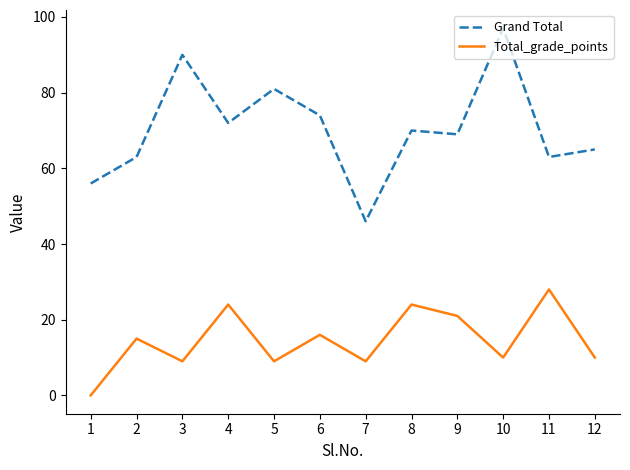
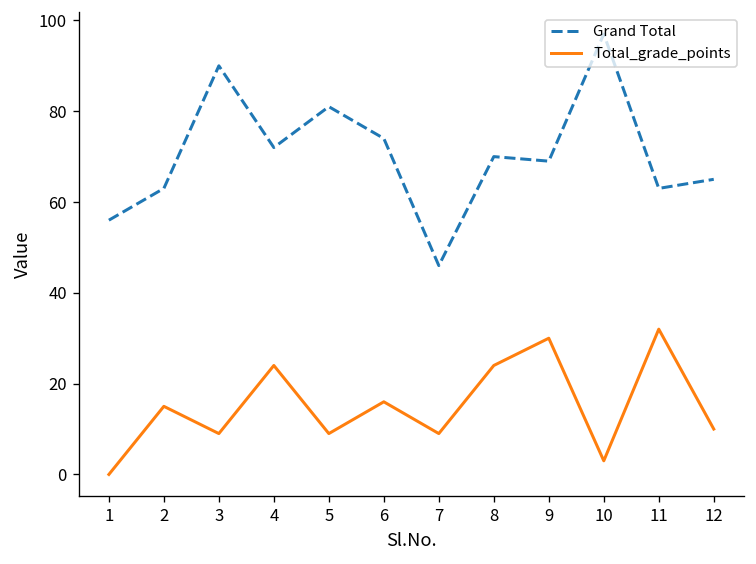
  {
    "Grand Total": {
      "1": 56,
      "2": 63,
      "3": 90,
      "4": 72,
      "5": 81,
      "6": 74,
      "7": 46,
      "8": 70,
      "9": 69,
      "11": 63,
      "12": 65
    },
    "Total_grade_points": {
      "1": 0,
      "2": 15,
      "3": 9,
      "4": 24,
      "5": 9,
      "6": 16,
      "7": 9,
      "8": 24,
-     "9": 21,
-     "10": 10,
-     "11": 28,
+     "9": 30,
+     "10": 3,
+     "11": 32,
      "12": 10
    }
  }
